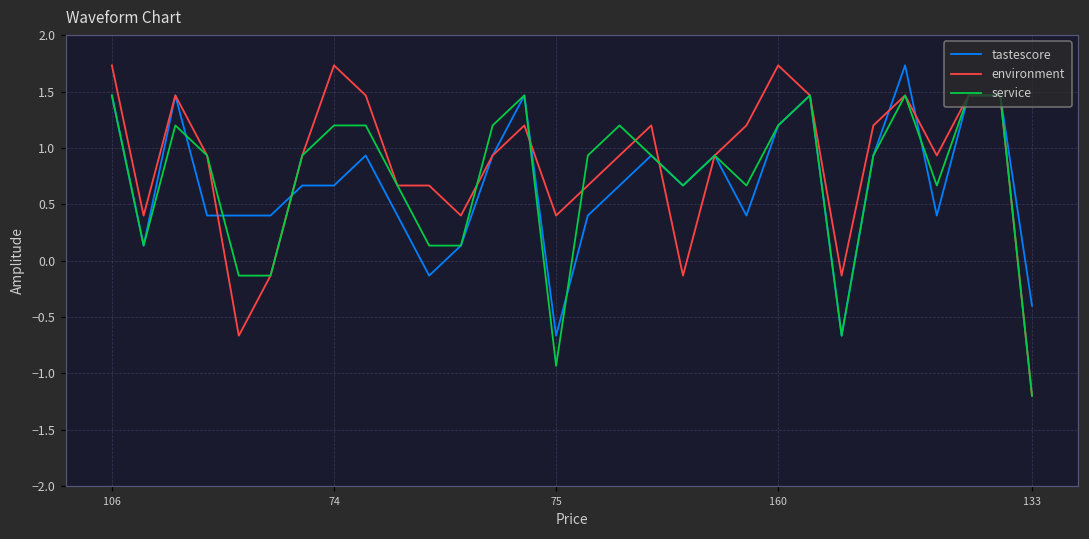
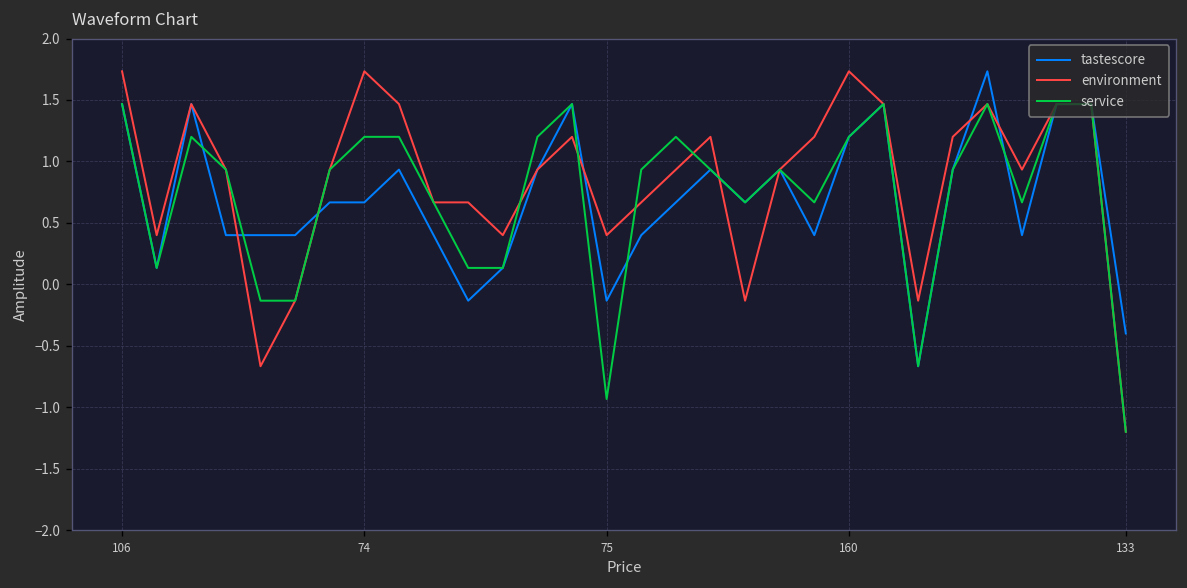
  {
    "tastescore": {
      "74": 0.67,
-     "75": -0.67,
+     "75": -0.13,
      "133": -0.40
    },
    "environment": {
      "106": 1.73,
      "74": 1.73,
      "75": 0.40,
      "160": 1.73
    },
    "service": {
      "74": 1.20,
      "75": -0.93
    }
  }
